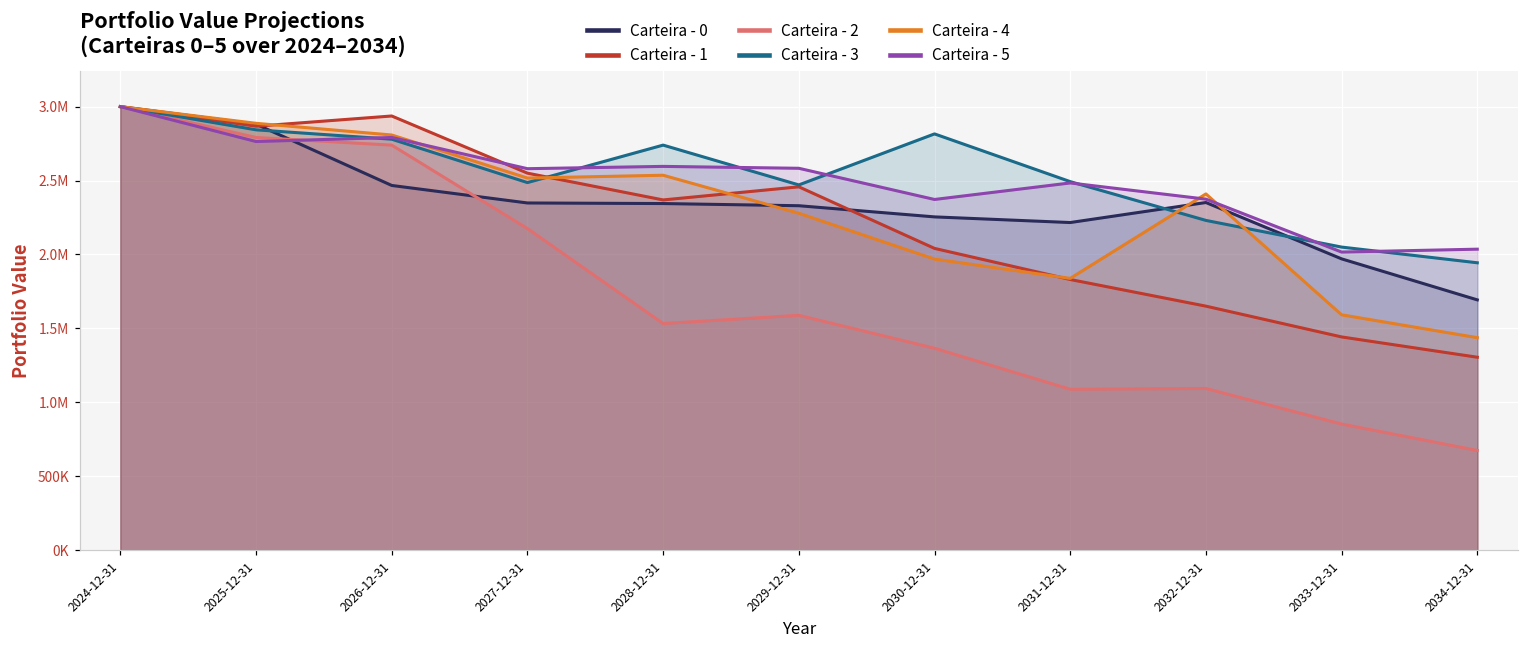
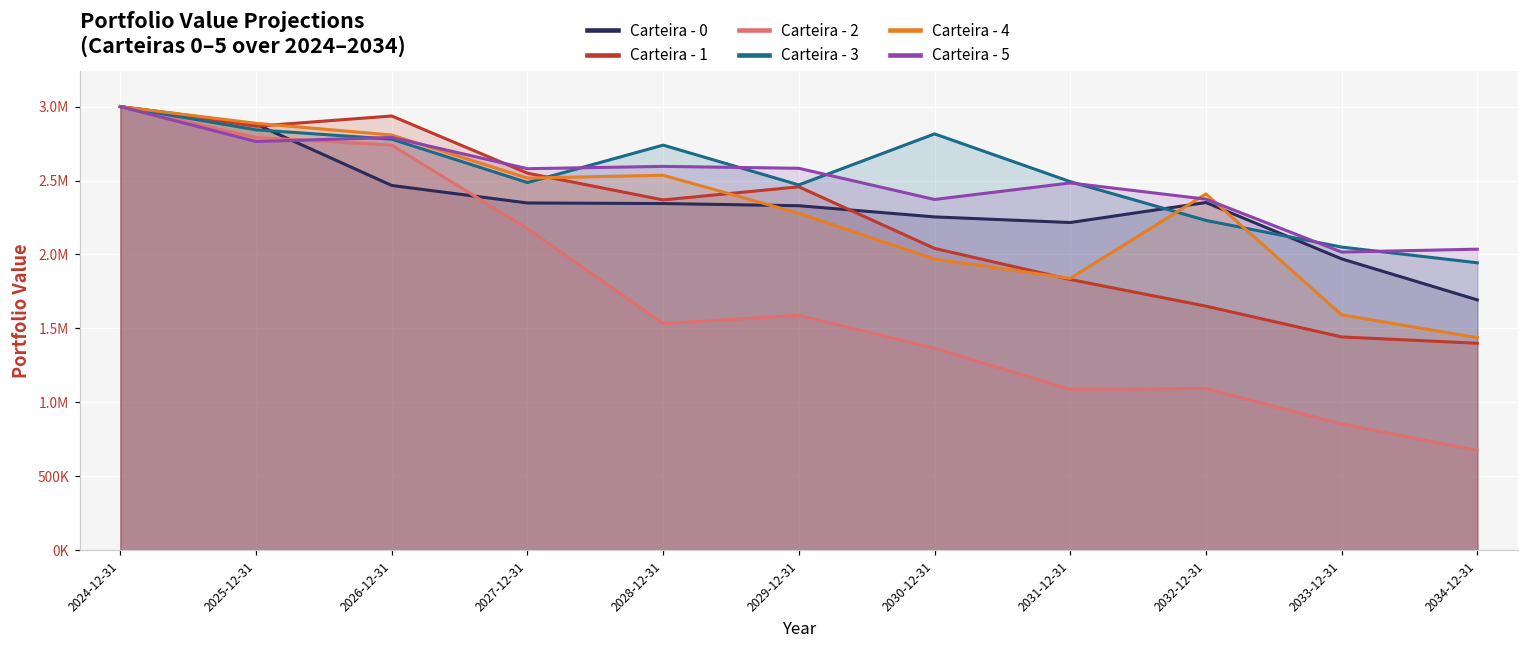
  {
    "Carteira - 0": {
      "2026-12-31": 2470000,
      "2027-12-31": 2350000,
      "2028-12-31": 2340000,
      "2029-12-31": 2330000,
      "2030-12-31": 2250000,
      "2031-12-31": 2220000,
      "2032-12-31": 2350000,
      "2033-12-31": 1970000,
      "2034-12-31": 1690000
    },
    "Carteira - 1": {
      "2026-12-31": 2940000,
      "2027-12-31": 2550000,
      "2028-12-31": 2370000,
      "2030-12-31": 2040000,
      "2032-12-31": 1650000,
      "2033-12-31": 1440000,
-     "2034-12-31": 1310000
+     "2034-12-31": 1400000
    },
    "Carteira - 2": {
      "2025-12-31": 2790000,
      "2026-12-31": 2740000,
      "2027-12-31": 2180000,
      "2028-12-31": 1530000,
      "2029-12-31": 1590000,
      "2030-12-31": 1370000,
      "2031-12-31": 1090000,
      "2032-12-31": 1090000,
      "2033-12-31": 850000,
      "2034-12-31": 670000
    },
    "Carteira - 3": {
      "2025-12-31": 2840000,
      "2027-12-31": 2490000,
      "2028-12-31": 2740000,
      "2030-12-31": 2820000,
      "2032-12-31": 2230000,
      "2033-12-31": 2050000,
      "2034-12-31": 1940000
    },
    "Carteira - 4": {
      "2027-12-31": 2520000,
      "2028-12-31": 2540000,
      "2029-12-31": 2280000,
      "2030-12-31": 1970000,
      "2032-12-31": 2410000,
      "2033-12-31": 1590000,
      "2034-12-31": 1440000
    },
    "Carteira - 5": {
      "2025-12-31": 2760000,
      "2027-12-31": 2580000,
      "2028-12-31": 2600000,
      "2029-12-31": 2580000,
      "2030-12-31": 2370000,
      "2032-12-31": 2370000,
      "2033-12-31": 2020000,
      "2034-12-31": 2040000
    }
  }
